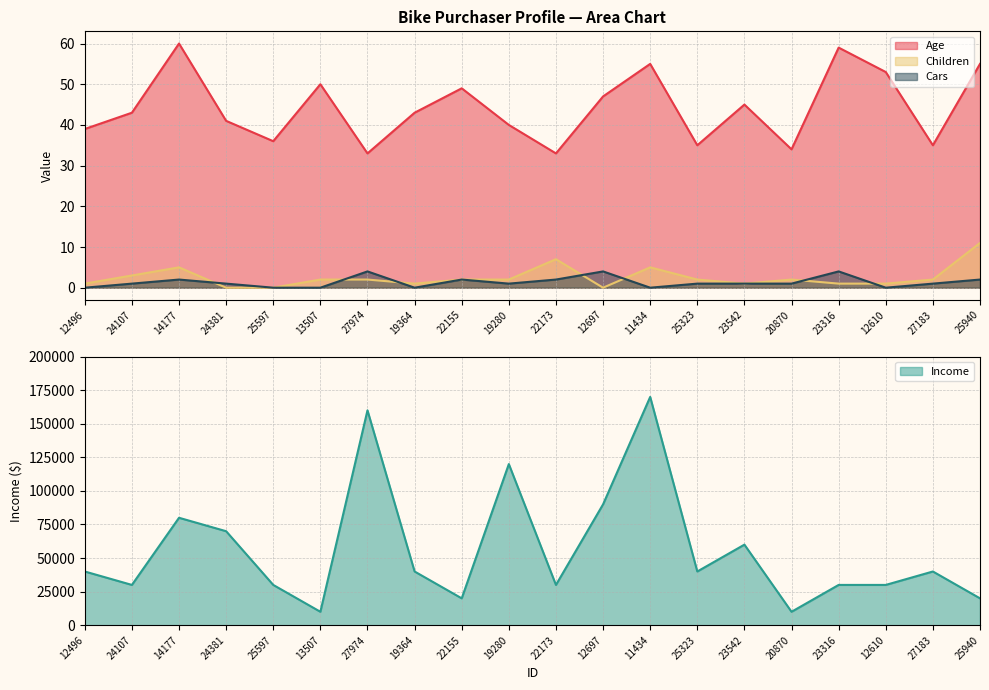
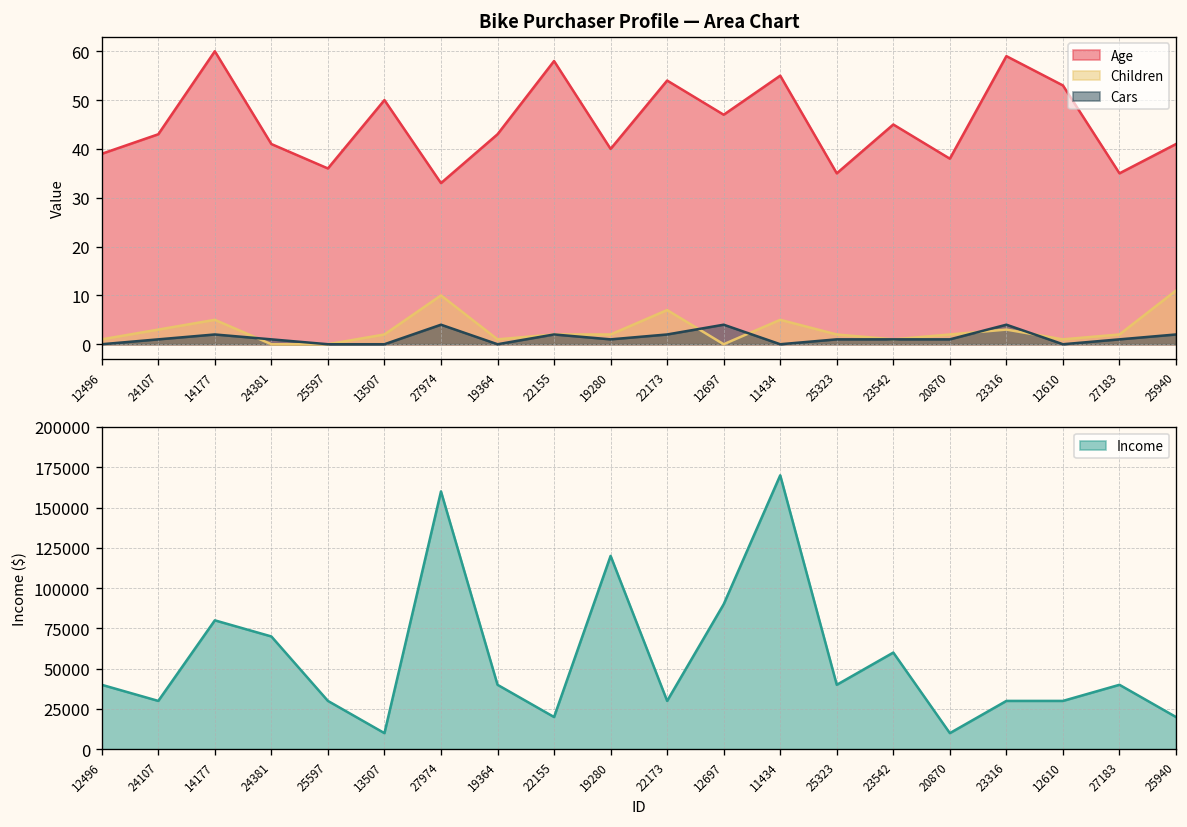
  {
    "Bike Purchaser Profile — Area Chart": {
      "Age": {
        "12496": 39,
        "24107": 43,
        "14177": 60,
        "24381": 41,
        "25597": 36,
        "13507": 50,
        "27974": 33,
        "19364": 43,
-       "22155": 49,
+       "22155": 58,
        "19280": 40,
-       "22173": 33,
+       "22173": 54,
        "12697": 47,
        "11434": 55,
        "25323": 35,
        "23542": 45,
-       "20870": 34,
+       "20870": 38,
        "23316": 59,
        "12610": 53,
        "27183": 35,
-       "25940": 55
+       "25940": 41
      },
      "Children": {
        "12496": 1,
        "24107": 3,
        "14177": 5,
        "24381": 0,
        "13507": 2,
-       "27974": 2,
+       "27974": 10,
        "19364": 1,
        "19280": 2,
        "22173": 7,
        "12697": 0,
        "11434": 5,
        "25323": 2,
        "20870": 2,
-       "23316": 1,
+       "23316": 3,
        "12610": 1,
        "27183": 2,
        "25940": 11
      },
      "Cars": {
        "12496": 0,
        "24107": 1,
        "14177": 2,
        "24381": 1,
        "13507": 0,
        "27974": 4,
        "19364": 0,
        "19280": 1,
        "22173": 2,
        "12697": 4,
        "11434": 0,
        "25323": 1,
        "20870": 1,
        "23316": 4,
        "12610": 0,
        "27183": 1,
        "25940": 2
      }
    }
  }
